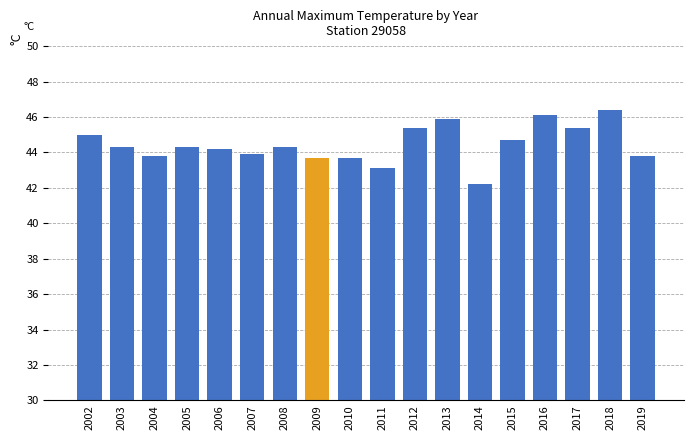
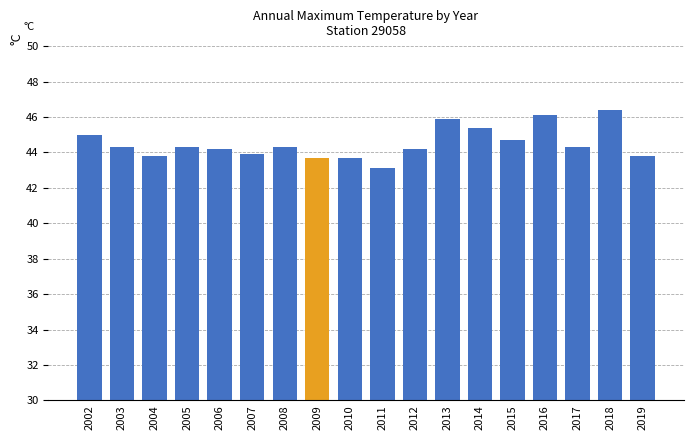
  {
    "2002": 45.0,
    "2003": 44.3,
    "2004": 43.8,
    "2005": 44.3,
    "2006": 44.2,
    "2007": 43.9,
    "2008": 44.3,
    "2009": 43.7,
    "2010": 43.7,
    "2011": 43.1,
-   "2012": 45.4,
+   "2012": 44.2,
    "2013": 45.9,
-   "2014": 42.2,
+   "2014": 45.4,
    "2015": 44.7,
    "2016": 46.1,
-   "2017": 45.4,
+   "2017": 44.3,
    "2018": 46.4,
    "2019": 43.8
  }
